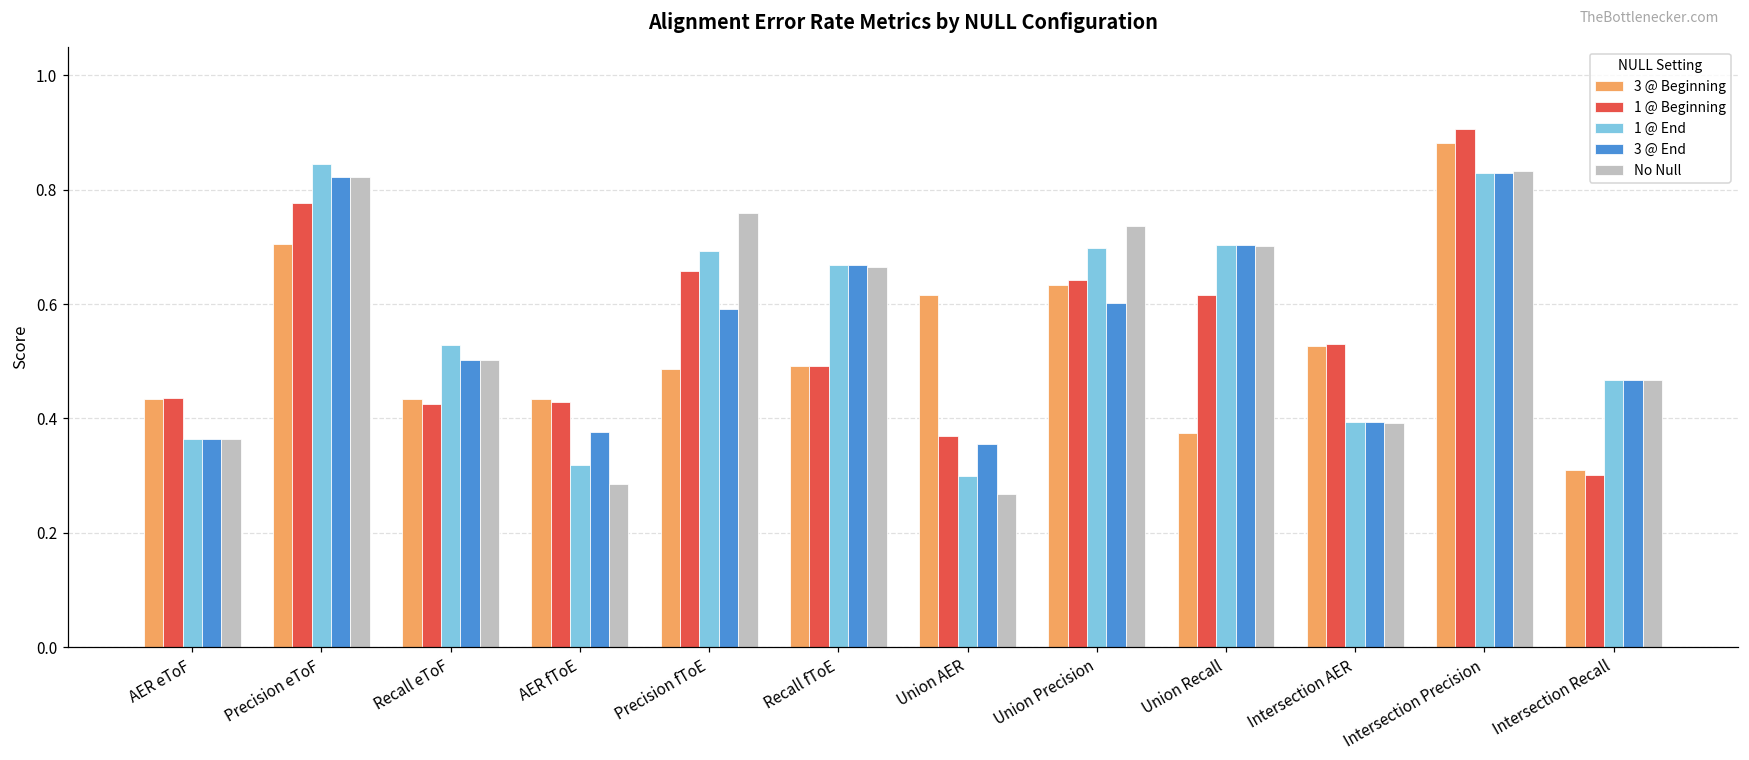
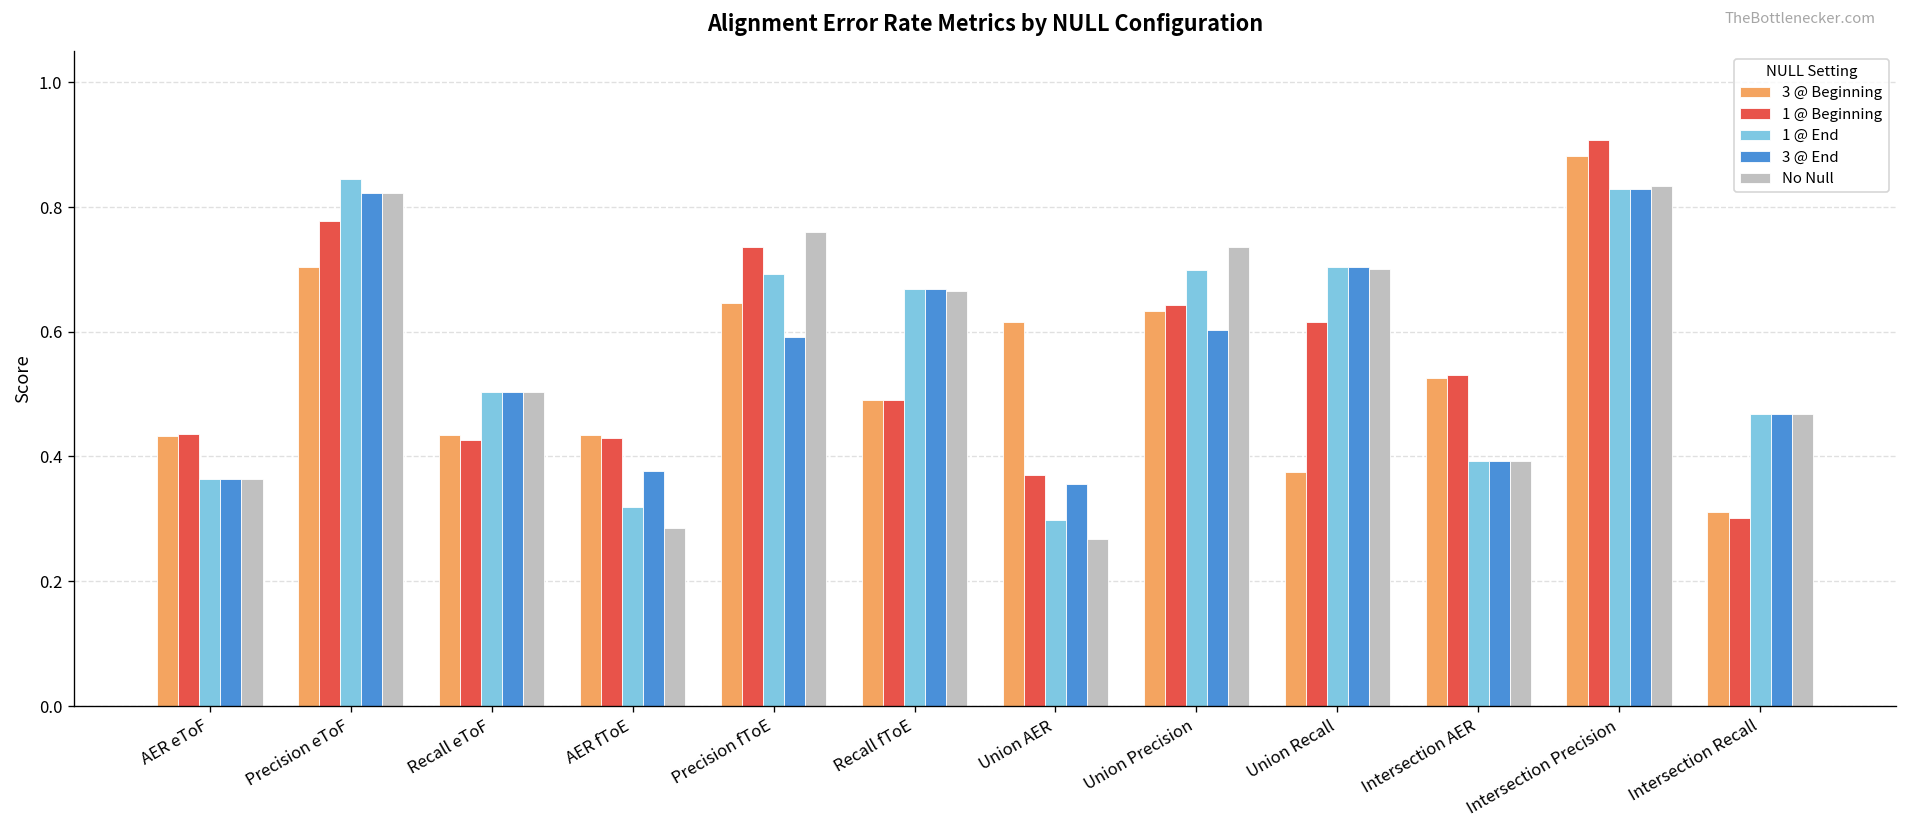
  {
    "3 @ Beginning": {
      "AER eToF": 0.43,
      "Precision eToF": 0.70,
      "Recall eToF": 0.43,
      "AER fToE": 0.43,
-     "Precision fToE": 0.49,
+     "Precision fToE": 0.65,
      "Recall fToE": 0.49,
      "Union AER": 0.62,
      "Union Precision": 0.63,
      "Union Recall": 0.37,
      "Intersection AER": 0.53,
      "Intersection Precision": 0.88,
      "Intersection Recall": 0.31
    },
    "1 @ Beginning": {
      "AER eToF": 0.44,
      "Precision eToF": 0.78,
      "Recall eToF": 0.43,
      "AER fToE": 0.43,
-     "Precision fToE": 0.66,
+     "Precision fToE": 0.74,
      "Recall fToE": 0.49,
      "Union AER": 0.37,
      "Union Precision": 0.64,
      "Union Recall": 0.62,
      "Intersection AER": 0.53,
      "Intersection Precision": 0.91,
      "Intersection Recall": 0.30
    },
    "1 @ End": {
      "AER eToF": 0.36,
      "Precision eToF": 0.85,
-     "Recall eToF": 0.53,
+     "Recall eToF": 0.50,
      "AER fToE": 0.32,
      "Precision fToE": 0.69,
      "Recall fToE": 0.67,
      "Union AER": 0.30,
      "Union Precision": 0.70,
      "Union Recall": 0.70,
      "Intersection AER": 0.39,
      "Intersection Precision": 0.83,
      "Intersection Recall": 0.47
    },
    "3 @ End": {
      "AER eToF": 0.36,
      "Precision eToF": 0.82,
      "Recall eToF": 0.50,
      "AER fToE": 0.38,
      "Precision fToE": 0.59,
      "Recall fToE": 0.67,
      "Union AER": 0.36,
      "Union Precision": 0.60,
      "Union Recall": 0.70,
      "Intersection AER": 0.39,
      "Intersection Precision": 0.83,
      "Intersection Recall": 0.47
    },
    "No Null": {
      "AER eToF": 0.36,
      "Precision eToF": 0.82,
      "Recall eToF": 0.50,
      "AER fToE": 0.29,
      "Precision fToE": 0.76,
      "Recall fToE": 0.67,
      "Union AER": 0.27,
      "Union Precision": 0.74,
      "Union Recall": 0.70,
      "Intersection AER": 0.39,
      "Intersection Precision": 0.83,
      "Intersection Recall": 0.47
    }
  }
